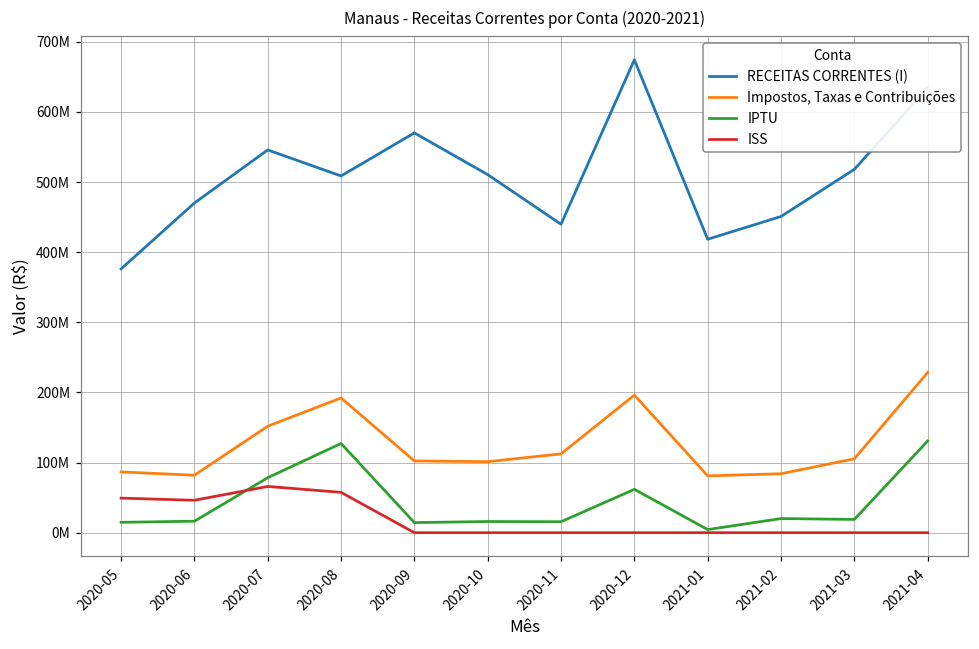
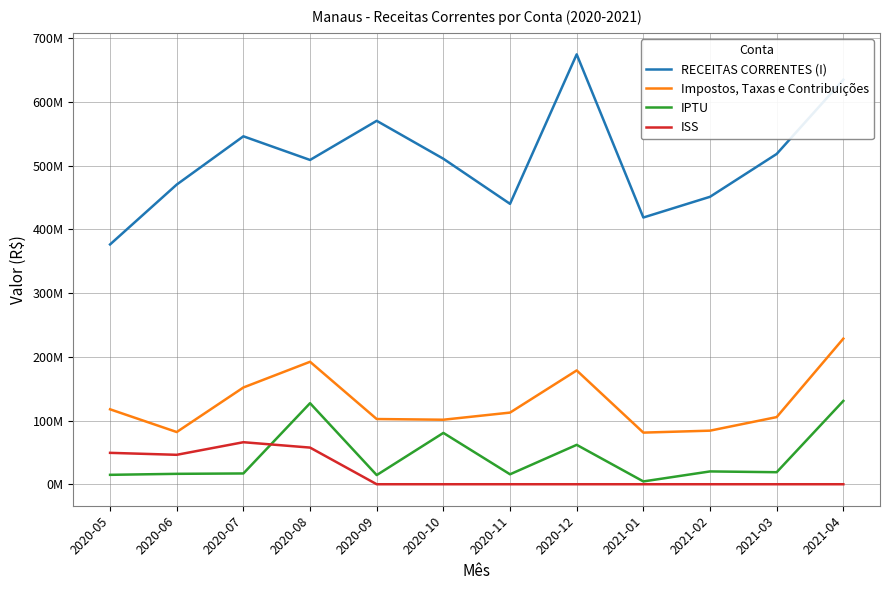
  {
    "RECEITAS CORRENTES (I)": {
      "2020-05": 380000000,
      "2020-06": 470000000,
      "2020-07": 550000000,
      "2020-08": 510000000,
      "2020-09": 570000000,
      "2020-10": 510000000,
      "2020-11": 440000000,
      "2020-12": 670000000,
      "2021-01": 420000000,
      "2021-02": 450000000,
      "2021-03": 520000000
    },
    "Impostos, Taxas e Contribuições": {
-     "2020-05": 90000000,
+     "2020-05": 120000000,
      "2020-06": 80000000,
      "2020-07": 150000000,
      "2020-08": 190000000,
      "2020-09": 100000000,
      "2020-10": 100000000,
      "2020-11": 110000000,
-     "2020-12": 200000000,
+     "2020-12": 180000000,
      "2021-01": 80000000,
      "2021-02": 80000000,
      "2021-03": 110000000,
      "2021-04": 230000000
    },
    "IPTU": {
      "2020-05": 10000000,
      "2020-06": 20000000,
-     "2020-07": 80000000,
+     "2020-07": 20000000,
      "2020-08": 130000000,
      "2020-09": 10000000,
-     "2020-10": 20000000,
+     "2020-10": 80000000,
      "2020-11": 20000000,
      "2020-12": 60000000,
      "2021-01": 0,
      "2021-02": 20000000,
      "2021-03": 20000000,
      "2021-04": 130000000
    },
    "ISS": {
      "2020-05": 50000000,
      "2020-06": 50000000,
      "2020-07": 70000000,
      "2020-08": 60000000,
      "2020-09": 0,
      "2020-10": 0,
      "2020-11": 0,
      "2020-12": 0,
      "2021-01": 0,
      "2021-02": 0,
      "2021-03": 0,
      "2021-04": 0
    }
  }
